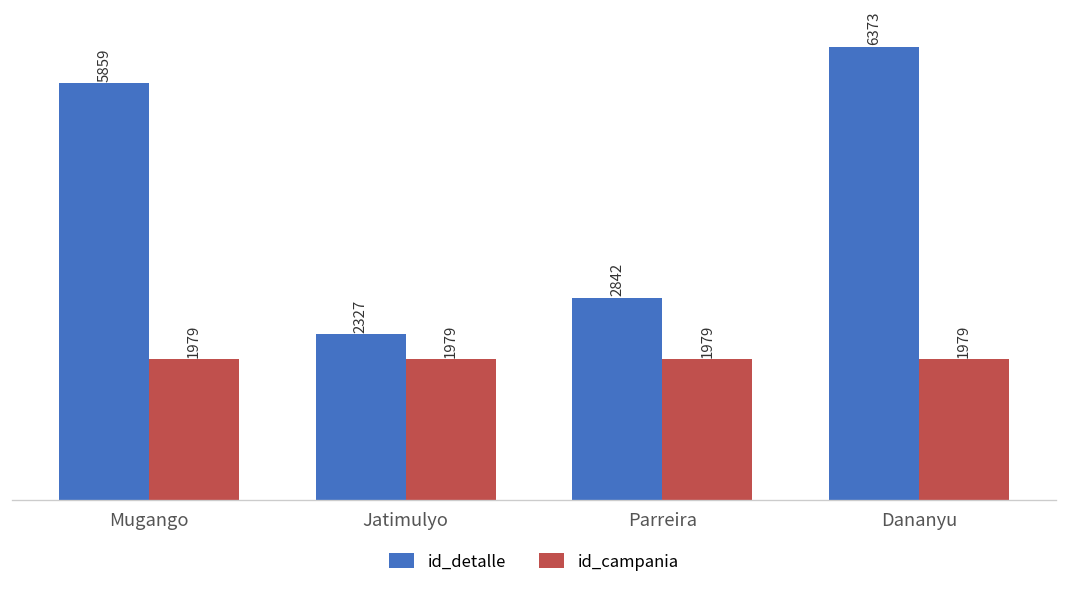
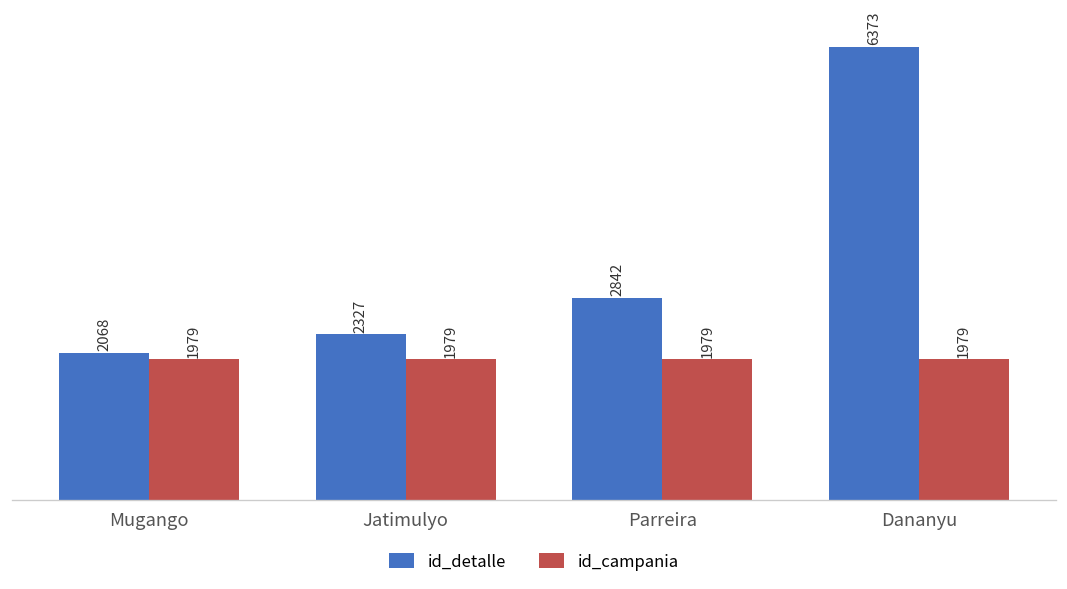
  {
    "id_detalle": {
-     "Mugango": 5859,
+     "Mugango": 2068,
      "Jatimulyo": 2327,
      "Parreira": 2842,
      "Dananyu": 6373
    },
    "id_campania": {
      "Mugango": 1979,
      "Jatimulyo": 1979,
      "Parreira": 1979,
      "Dananyu": 1979
    }
  }
